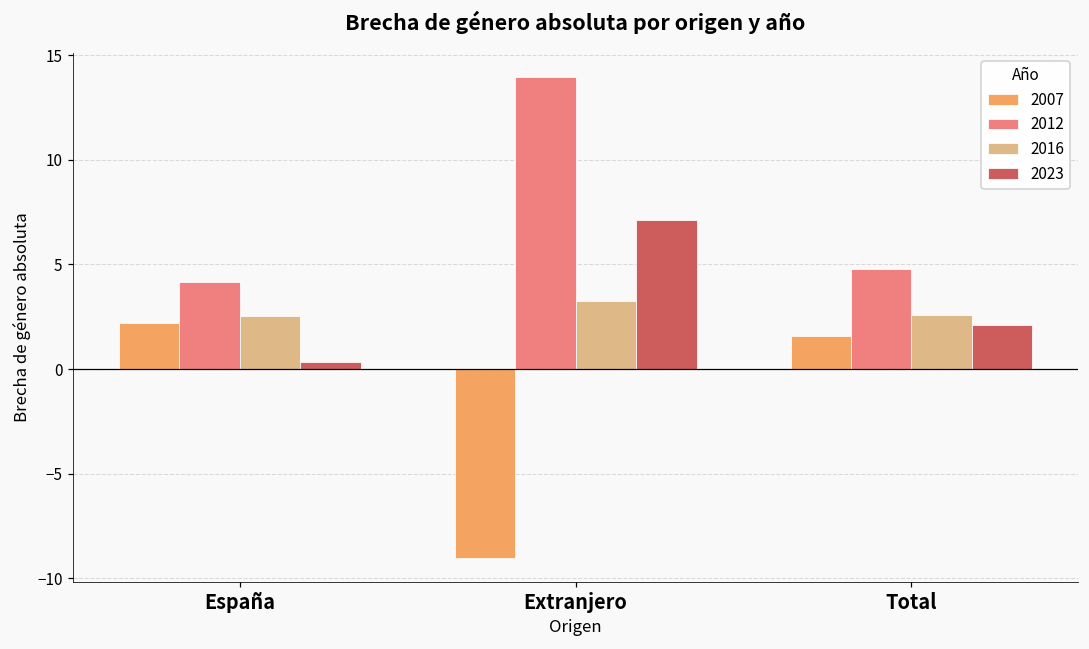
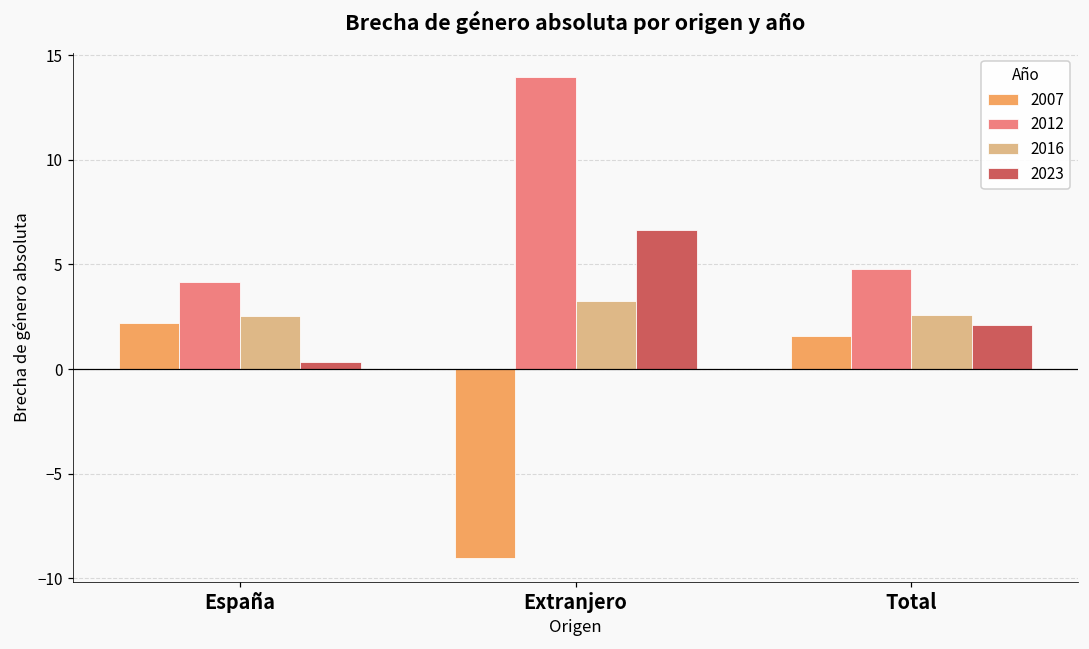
  {
    "2023": {
      "España": 0.3,
-     "Extranjero": 7.1,
+     "Extranjero": 6.6,
      "Total": 2.1
    }
  }
